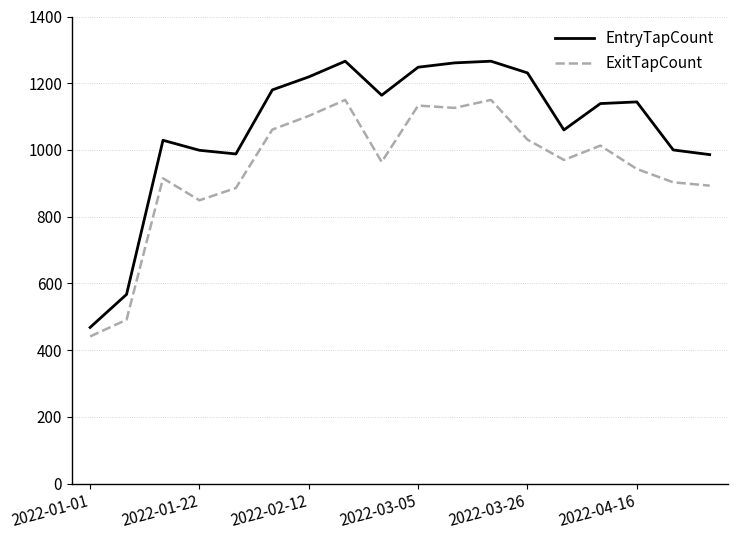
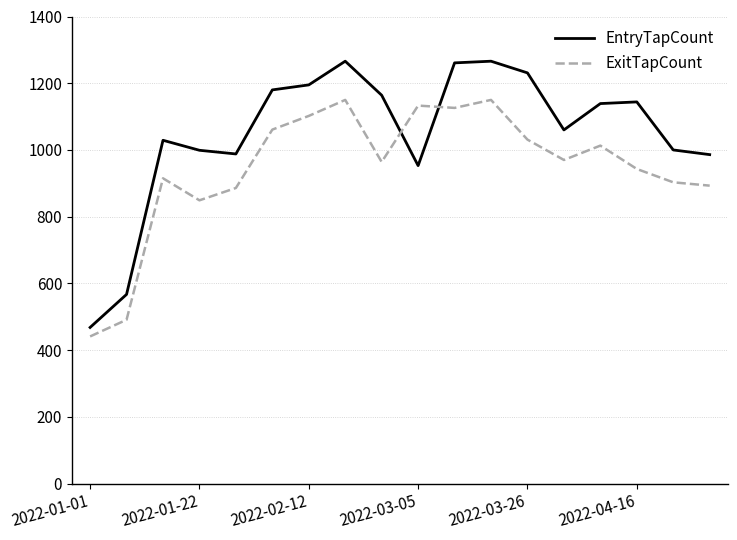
  {
    "EntryTapCount": {
      "2022-01-01": 470,
      "2022-01-22": 1000,
-     "2022-02-12": 1220,
-     "2022-03-05": 1250,
+     "2022-02-12": 1200,
+     "2022-03-05": 950,
      "2022-03-26": 1230,
      "2022-04-16": 1140
    },
    "ExitTapCount": {
      "2022-01-01": 440,
      "2022-01-22": 850,
      "2022-02-12": 1100,
      "2022-03-05": 1130,
      "2022-03-26": 1030,
      "2022-04-16": 940
    }
  }
